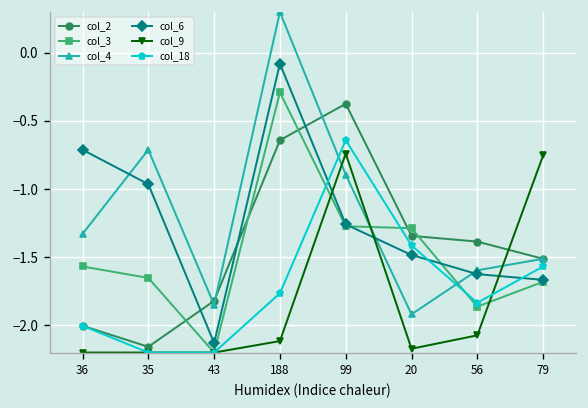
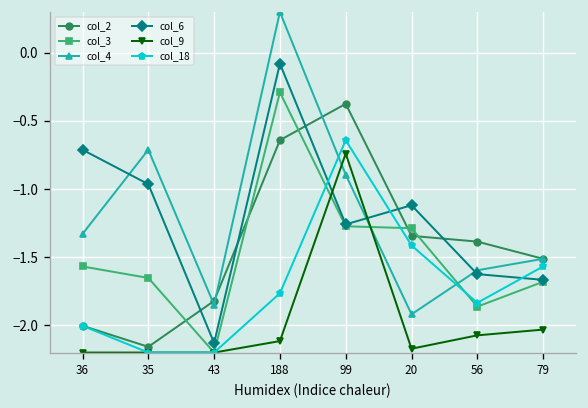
  {
    "col_6": {
      "36": -0.71,
      "35": -0.96,
      "43": -2.13,
      "188": -0.08,
-     "20": -1.48,
+     "20": -1.12,
      "56": -1.62
    },
    "col_9": {
      "36": -2.20,
      "188": -2.12,
      "99": -0.74,
      "20": -2.17,
      "56": -2.07,
-     "79": -0.75
+     "79": -2.03
    }
  }
